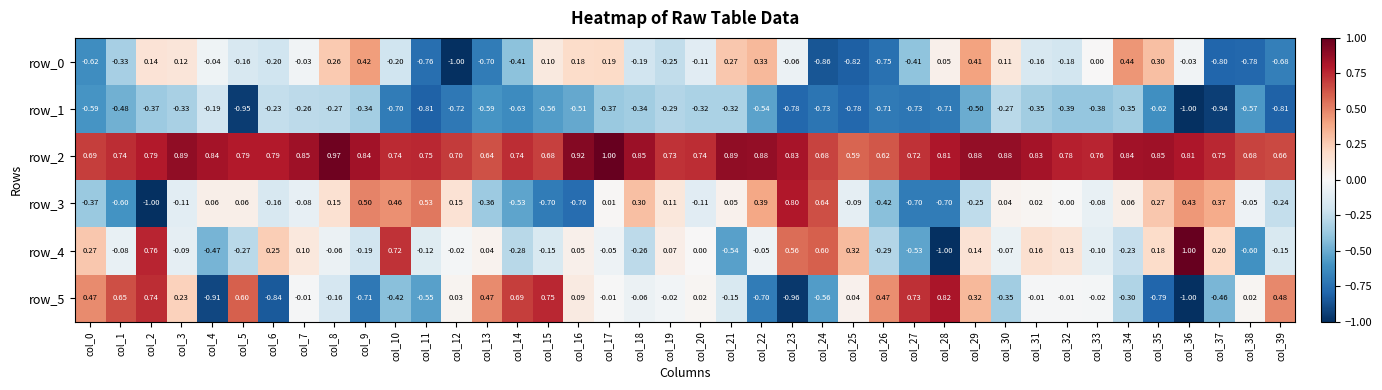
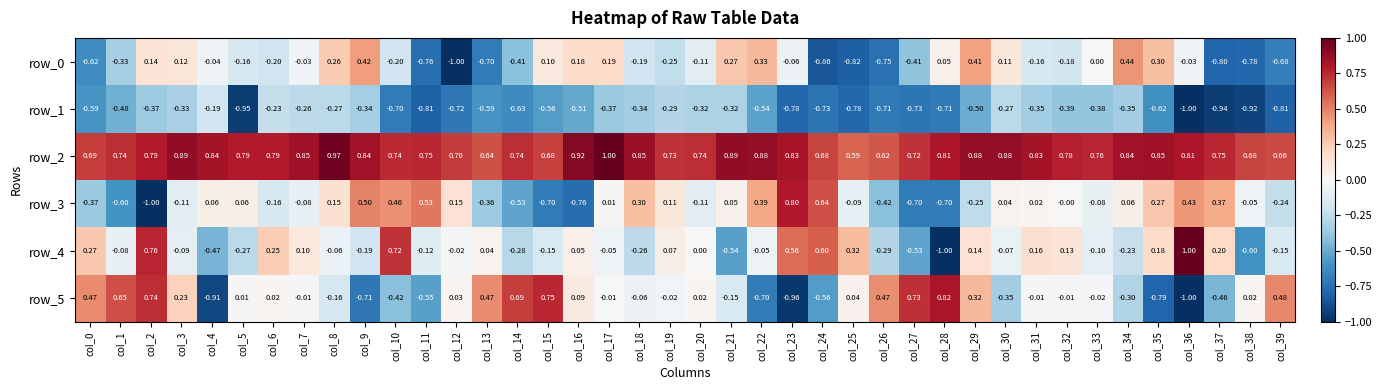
  {
    "row_1": {
      "col_0": -0.59,
      "col_1": -0.48,
      "col_2": -0.37,
      "col_3": -0.33,
      "col_4": -0.19,
      "col_5": -0.95,
      "col_6": -0.23,
      "col_7": -0.26,
      "col_8": -0.27,
      "col_9": -0.34,
      "col_10": -0.70,
      "col_11": -0.81,
      "col_12": -0.72,
      "col_13": -0.59,
      "col_14": -0.63,
      "col_15": -0.56,
      "col_16": -0.51,
      "col_17": -0.37,
      "col_18": -0.34,
      "col_19": -0.29,
      "col_20": -0.32,
      "col_21": -0.32,
      "col_22": -0.54,
      "col_23": -0.78,
      "col_24": -0.73,
      "col_25": -0.78,
      "col_26": -0.71,
      "col_27": -0.73,
      "col_28": -0.71,
      "col_29": -0.50,
      "col_30": -0.27,
      "col_31": -0.35,
      "col_32": -0.39,
      "col_33": -0.38,
      "col_34": -0.35,
      "col_35": -0.62,
      "col_36": -1.00,
      "col_37": -0.94,
-     "col_38": -0.57,
+     "col_38": -0.92,
      "col_39": -0.81
    },
    "row_5": {
      "col_0": 0.47,
      "col_1": 0.65,
      "col_2": 0.74,
      "col_3": 0.23,
      "col_4": -0.91,
-     "col_5": 0.60,
-     "col_6": -0.84,
+     "col_5": 0.01,
+     "col_6": 0.02,
      "col_7": -0.01,
      "col_8": -0.16,
      "col_9": -0.71,
      "col_10": -0.42,
      "col_11": -0.55,
      "col_12": 0.03,
      "col_13": 0.47,
      "col_14": 0.69,
      "col_15": 0.75,
      "col_16": 0.09,
      "col_17": -0.01,
      "col_18": -0.06,
      "col_19": -0.02,
      "col_20": 0.02,
      "col_21": -0.15,
      "col_22": -0.70,
      "col_23": -0.96,
      "col_24": -0.56,
      "col_25": 0.04,
      "col_26": 0.47,
      "col_27": 0.73,
      "col_28": 0.82,
      "col_29": 0.32,
      "col_30": -0.35,
      "col_31": -0.01,
      "col_32": -0.01,
      "col_33": -0.02,
      "col_34": -0.30,
      "col_35": -0.79,
      "col_36": -1.00,
      "col_37": -0.46,
      "col_38": 0.02,
      "col_39": 0.48
    }
  }
